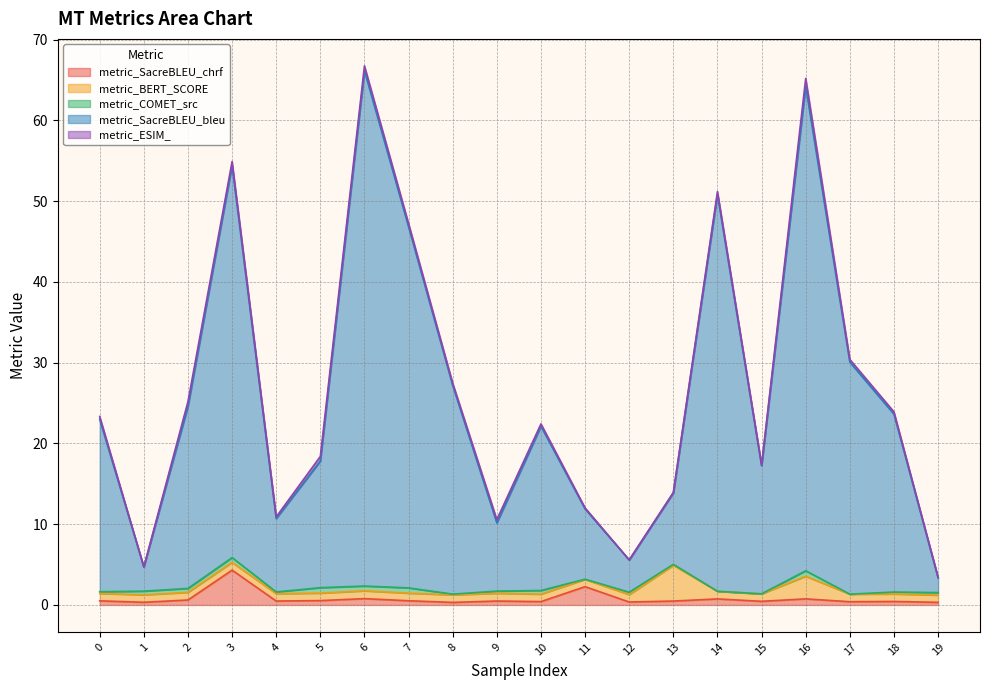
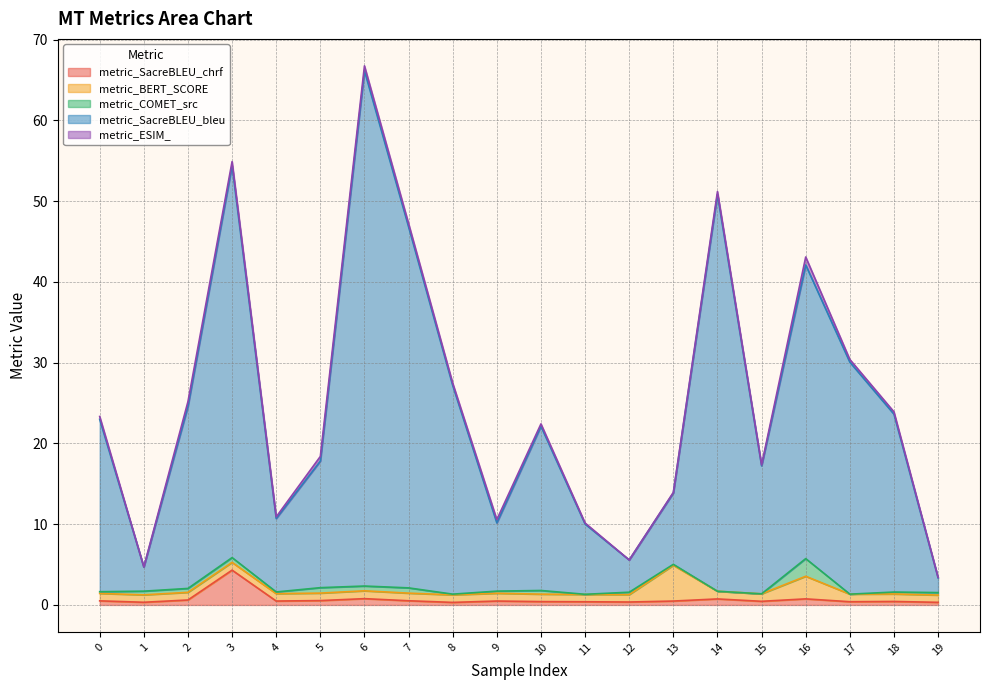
  {
    "metric_SacreBLEU_chrf": {
      "0": 1,
      "1": 0,
      "2": 1,
      "3": 4,
      "4": 0,
      "5": 1,
      "6": 1,
      "7": 1,
      "8": 0,
      "9": 0,
      "10": 0,
-     "11": 2,
+     "11": 0,
      "12": 0,
      "13": 0,
      "14": 1,
      "15": 0,
      "16": 1,
      "17": 0,
      "18": 0,
      "19": 0
    },
    "metric_BERT_SCORE": {
      "1": 1,
      "2": 1,
      "3": 1,
      "5": 1,
      "6": 1,
      "7": 1,
      "10": 1,
      "16": 3
    },
    "metric_COMET_src": {
      "1": 0,
      "2": 0,
      "3": 1,
      "5": 1,
      "6": 1,
      "7": 1,
      "10": 0,
-     "16": 1
+     "16": 2
    },
    "metric_SacreBLEU_bleu": {
      "0": 21,
      "2": 23,
      "3": 49,
      "5": 16,
      "6": 64,
      "7": 45,
      "9": 8,
      "14": 49,
-     "16": 60,
+     "16": 36,
      "17": 29
    },
    "metric_ESIM_": {
      "0": 0,
      "2": 1,
      "3": 0,
      "5": 1,
      "6": 1,
      "7": 0,
      "9": 0,
      "14": 0,
      "16": 1,
      "17": 0
    }
  }
